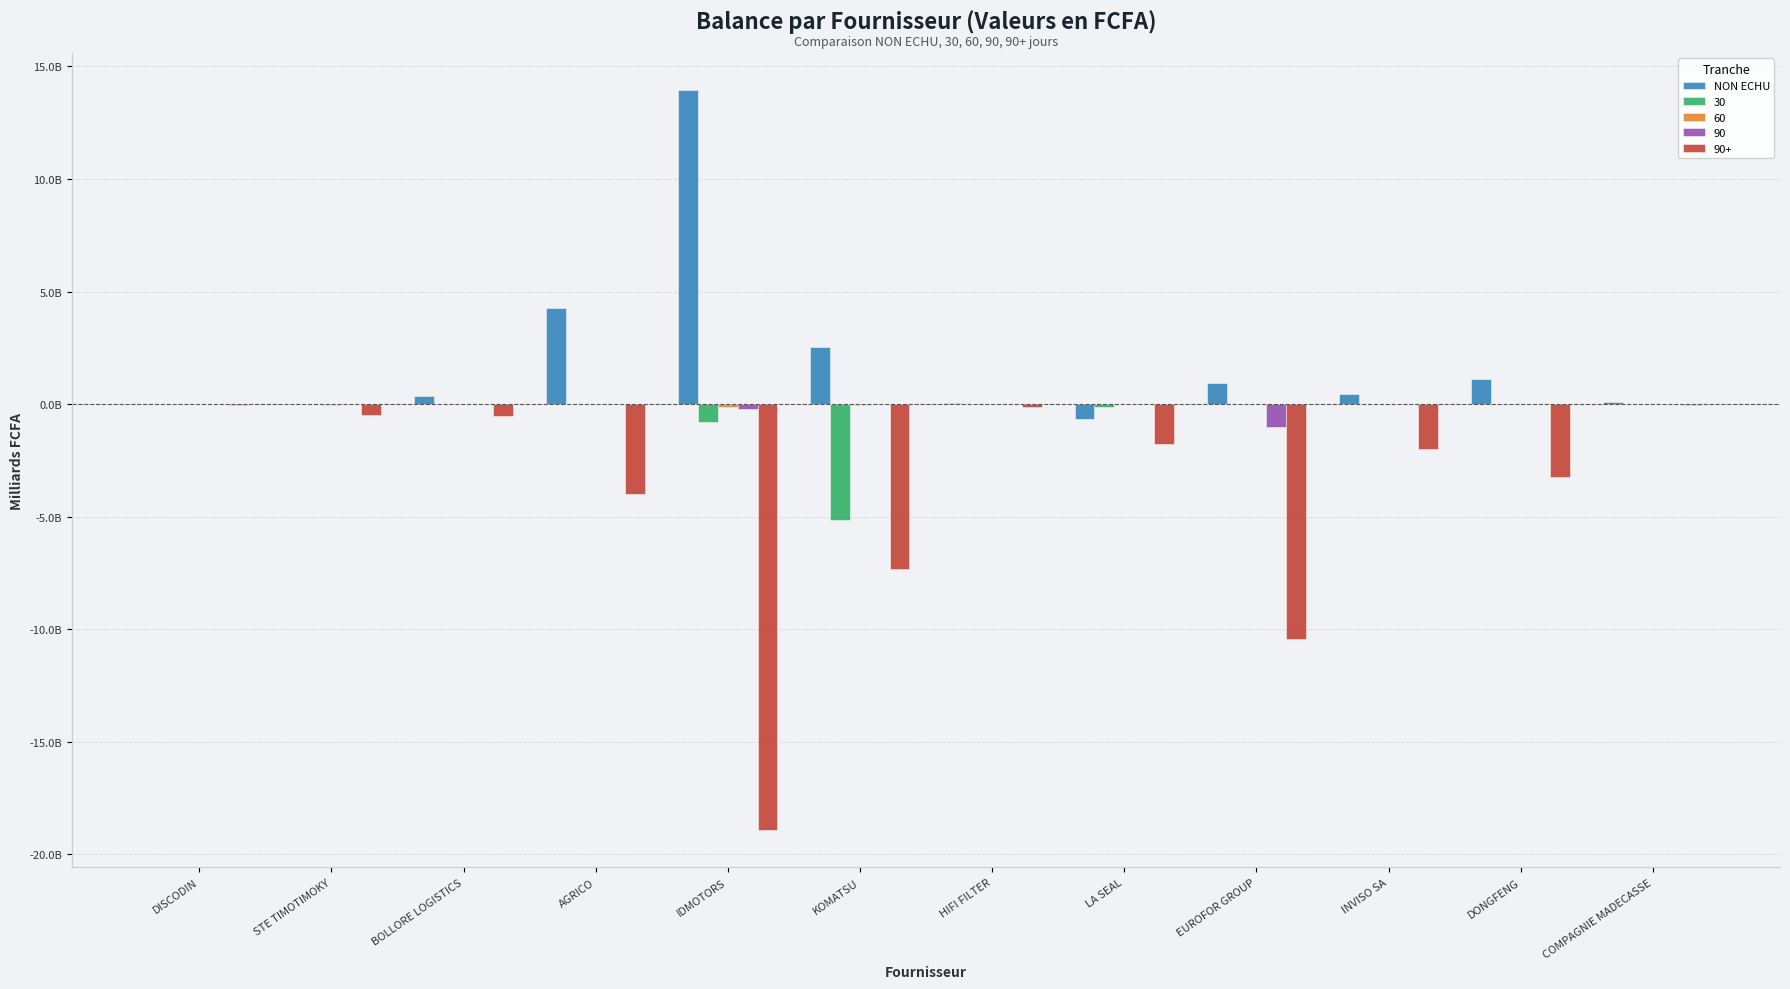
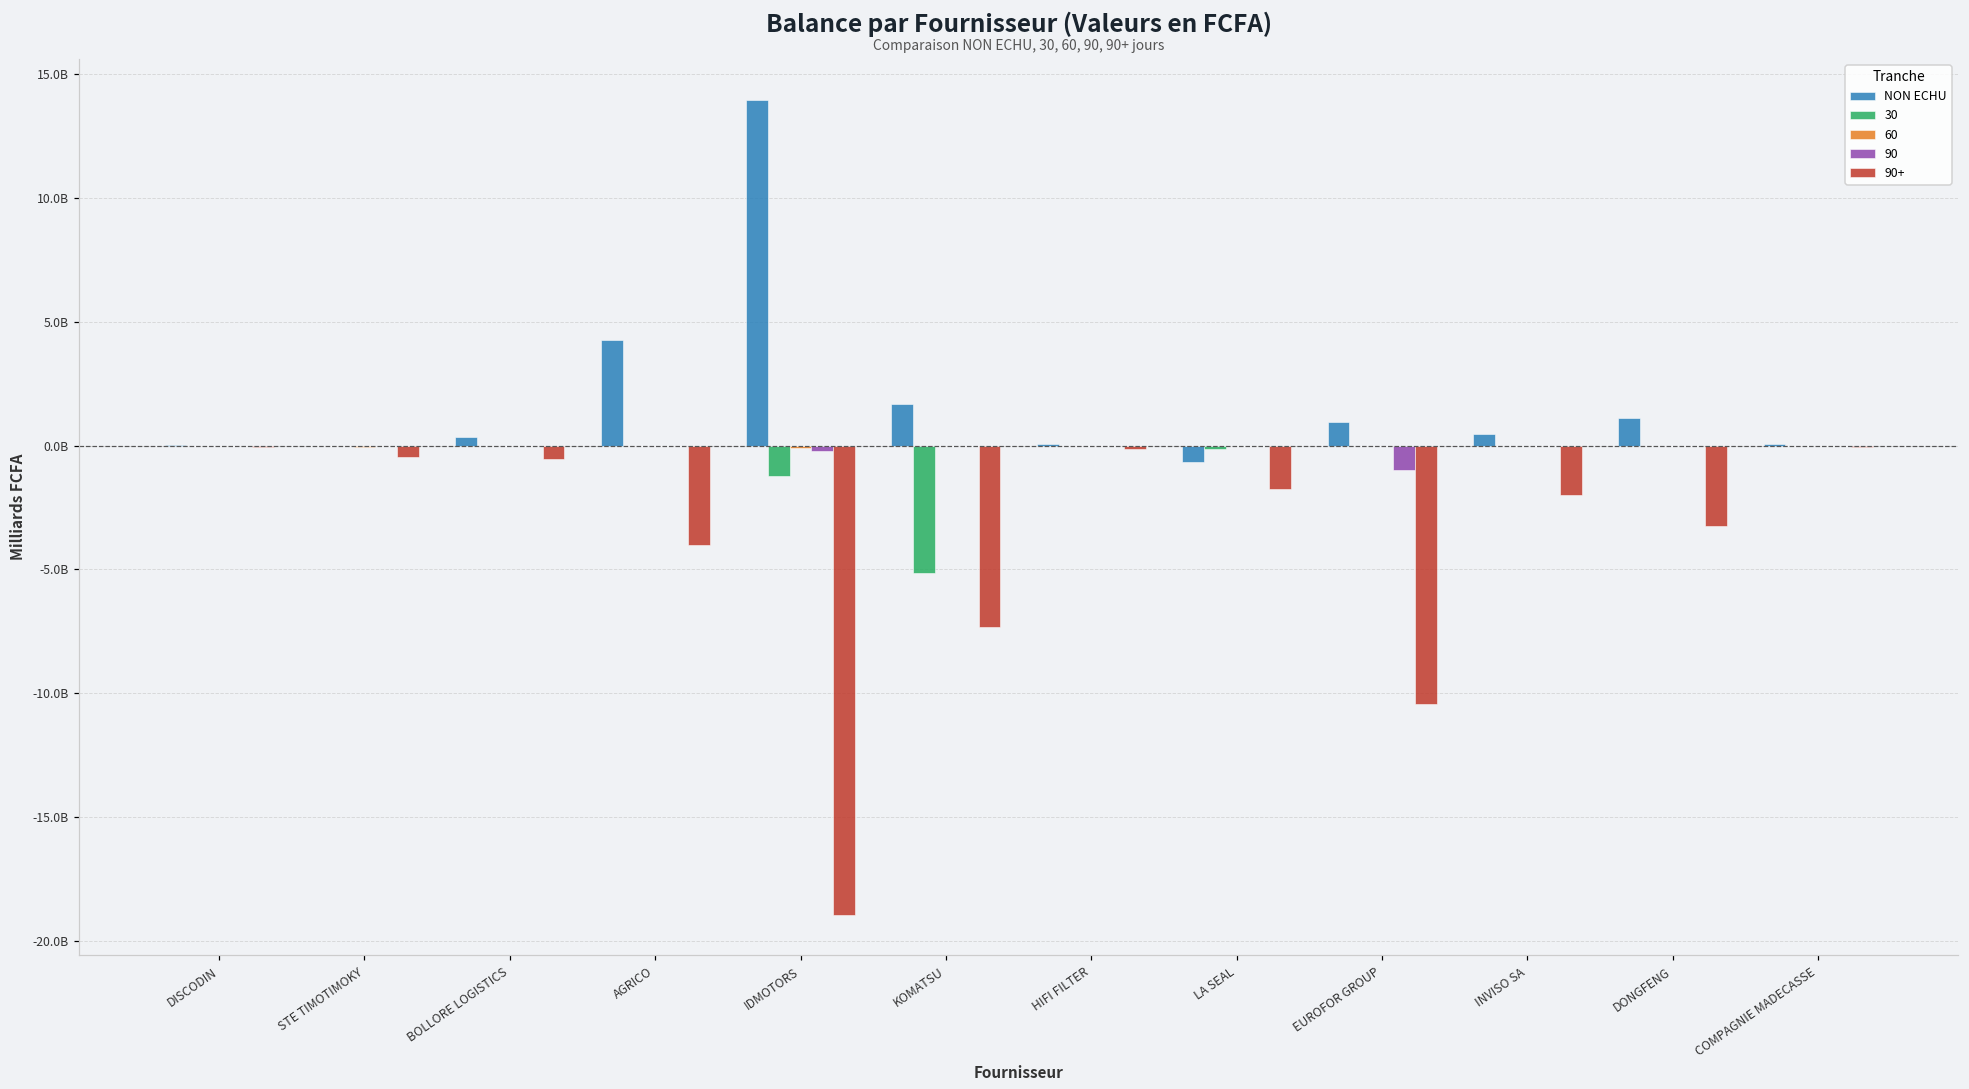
  {
    "NON ECHU": {
      "STE TIMOTIMOKY": 0,
      "BOLLORE LOGISTICS": 400000000,
      "AGRICO": 4300000000,
      "IDMOTORS": 14000000000,
-     "KOMATSU": 2500000000,
+     "KOMATSU": 1700000000,
      "LA SEAL": -700000000,
      "EUROFOR GROUP": 1000000000,
      "INVISO SA": 500000000,
      "DONGFENG": 1100000000
    },
    "30": {
      "BOLLORE LOGISTICS": 0,
      "AGRICO": 0,
-     "IDMOTORS": -800000000,
+     "IDMOTORS": -1200000000,
      "KOMATSU": -5100000000,
      "HIFI FILTER": 0,
      "LA SEAL": -100000000,
      "EUROFOR GROUP": 0,
      "INVISO SA": 0,
      "DONGFENG": 0
    },
    "60": {
      "DISCODIN": 0,
      "BOLLORE LOGISTICS": 0,
      "AGRICO": 0,
      "LA SEAL": 0,
      "EUROFOR GROUP": 0,
      "INVISO SA": 0,
      "DONGFENG": 0
    },
    "90": {
      "DISCODIN": 0,
      "BOLLORE LOGISTICS": 0,
      "AGRICO": 0,
      "IDMOTORS": -200000000,
      "HIFI FILTER": 0,
      "LA SEAL": 0,
      "EUROFOR GROUP": -1000000000,
      "INVISO SA": 0,
      "DONGFENG": 0
    },
    "90+": {
      "STE TIMOTIMOKY": -500000000,
      "BOLLORE LOGISTICS": -500000000,
      "AGRICO": -4000000000,
      "IDMOTORS": -18900000000,
      "KOMATSU": -7300000000,
      "HIFI FILTER": -100000000,
      "LA SEAL": -1800000000,
      "EUROFOR GROUP": -10400000000,
      "INVISO SA": -2000000000,
      "DONGFENG": -3200000000
    }
  }
